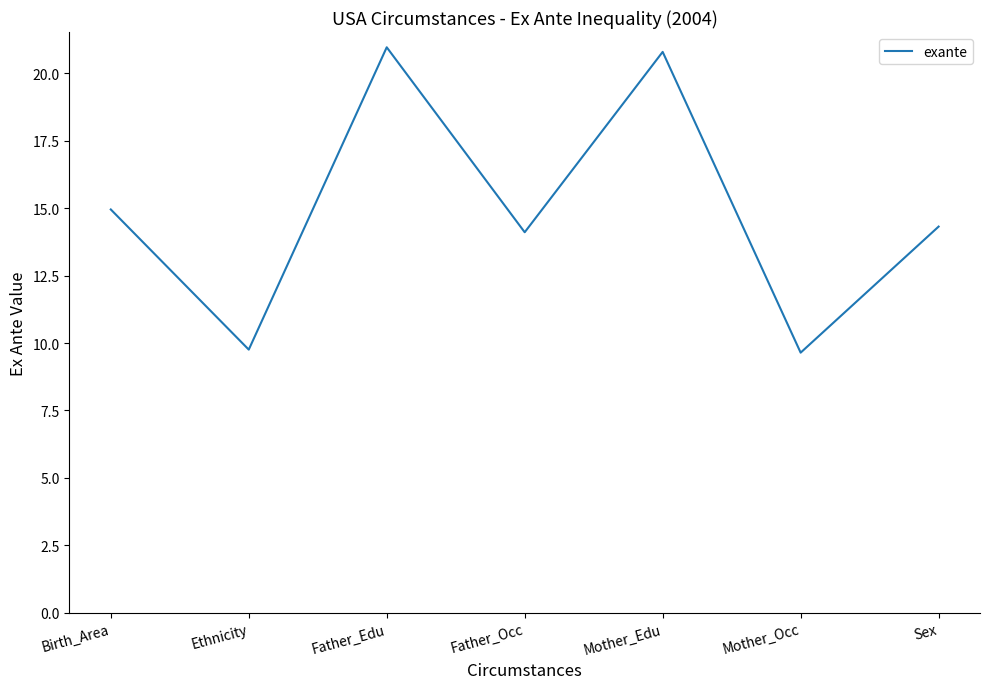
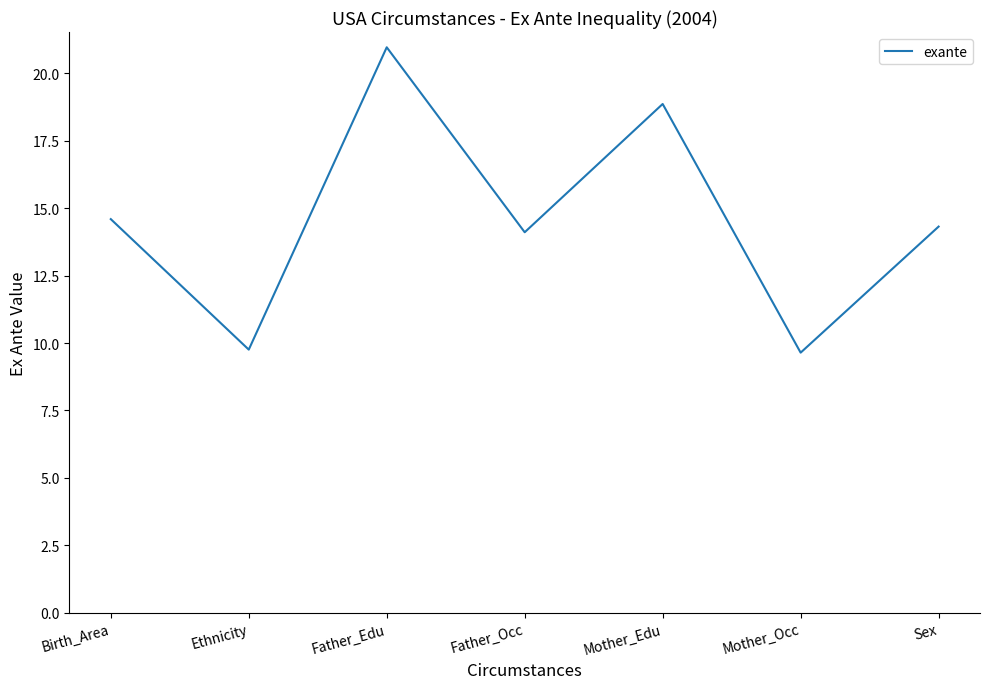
  {
-   "Birth_Area": 15.0,
+   "Birth_Area": 14.6,
    "Ethnicity": 9.8,
    "Father_Edu": 21.0,
    "Father_Occ": 14.1,
-   "Mother_Edu": 20.8,
+   "Mother_Edu": 18.9,
    "Mother_Occ": 9.6,
    "Sex": 14.3
  }
